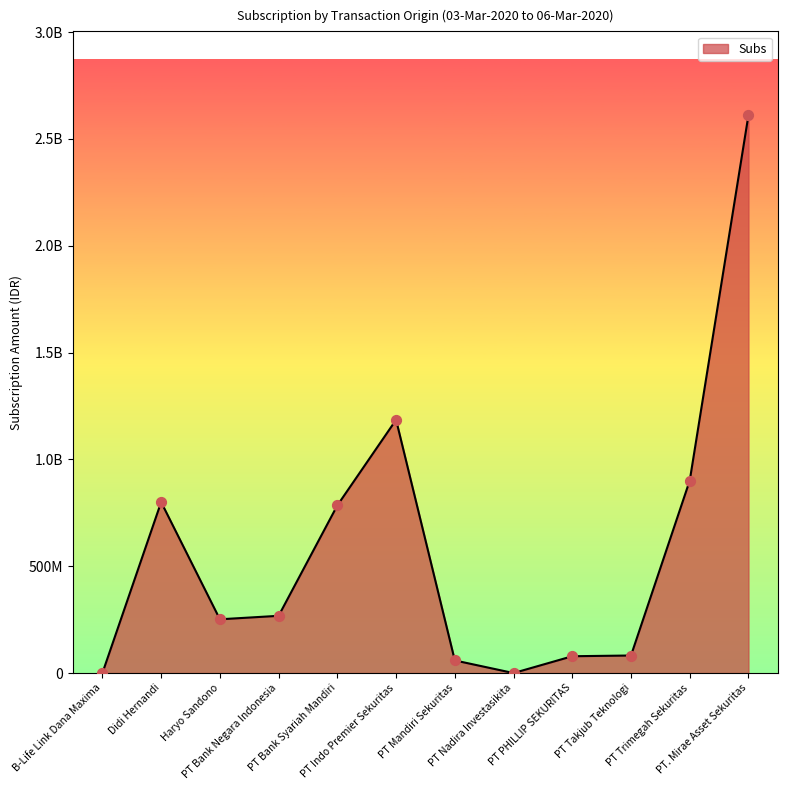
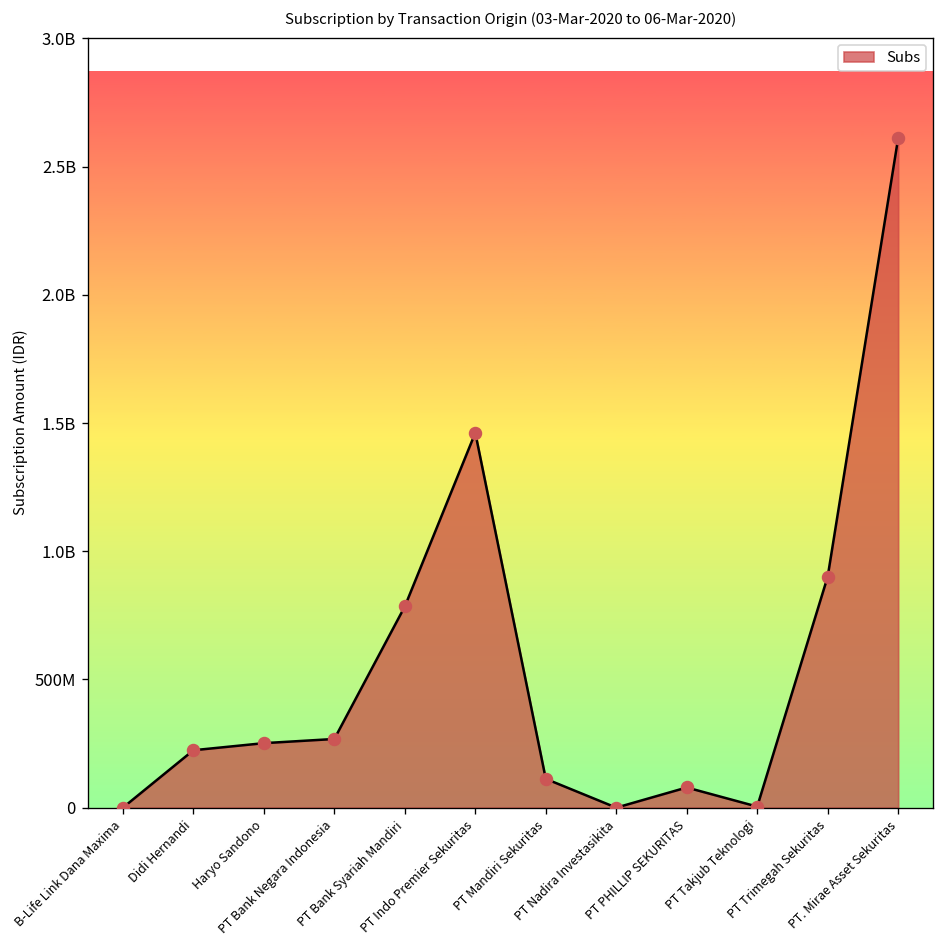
  {
    "B-Life Link Dana Maxima": 0,
-   "Didi Hernandi": 800000000,
+   "Didi Hernandi": 220000000,
    "Haryo Sandono": 250000000,
    "PT Bank Negara Indonesia": 270000000,
    "PT Bank Syariah Mandiri": 780000000,
-   "PT Indo Premier Sekuritas": 1190000000,
-   "PT Mandiri Sekuritas": 60000000,
+   "PT Indo Premier Sekuritas": 1460000000,
+   "PT Mandiri Sekuritas": 110000000,
    "PT Nadira Investasikita": 0,
    "PT PHILLIP SEKURITAS": 80000000,
-   "PT Takjub Teknologi": 80000000,
+   "PT Takjub Teknologi": 0,
    "PT Trimegah Sekuritas": 900000000,
    "PT. Mirae Asset Sekuritas": 2610000000
  }
